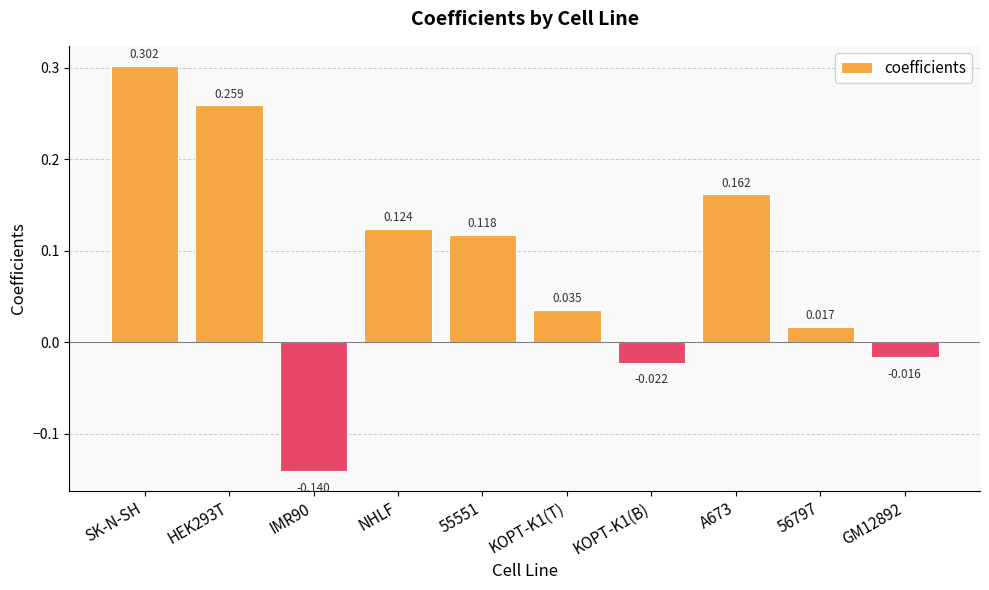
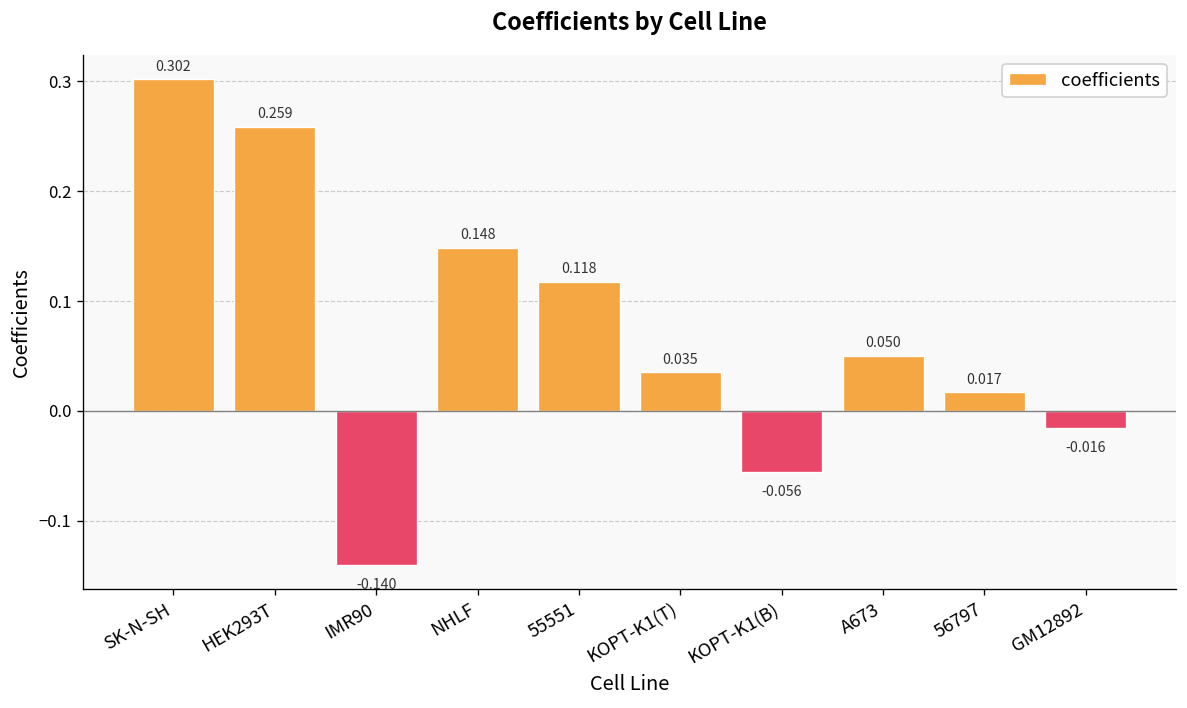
  {
    "SK-N-SH": 0.302,
    "HEK293T": 0.259,
    "IMR90": -0.140,
-   "NHLF": 0.124,
+   "NHLF": 0.148,
    "55551": 0.118,
    "KOPT-K1(T)": 0.035,
-   "KOPT-K1(B)": -0.022,
-   "A673": 0.162,
+   "KOPT-K1(B)": -0.056,
+   "A673": 0.050,
    "56797": 0.017,
    "GM12892": -0.016
  }
